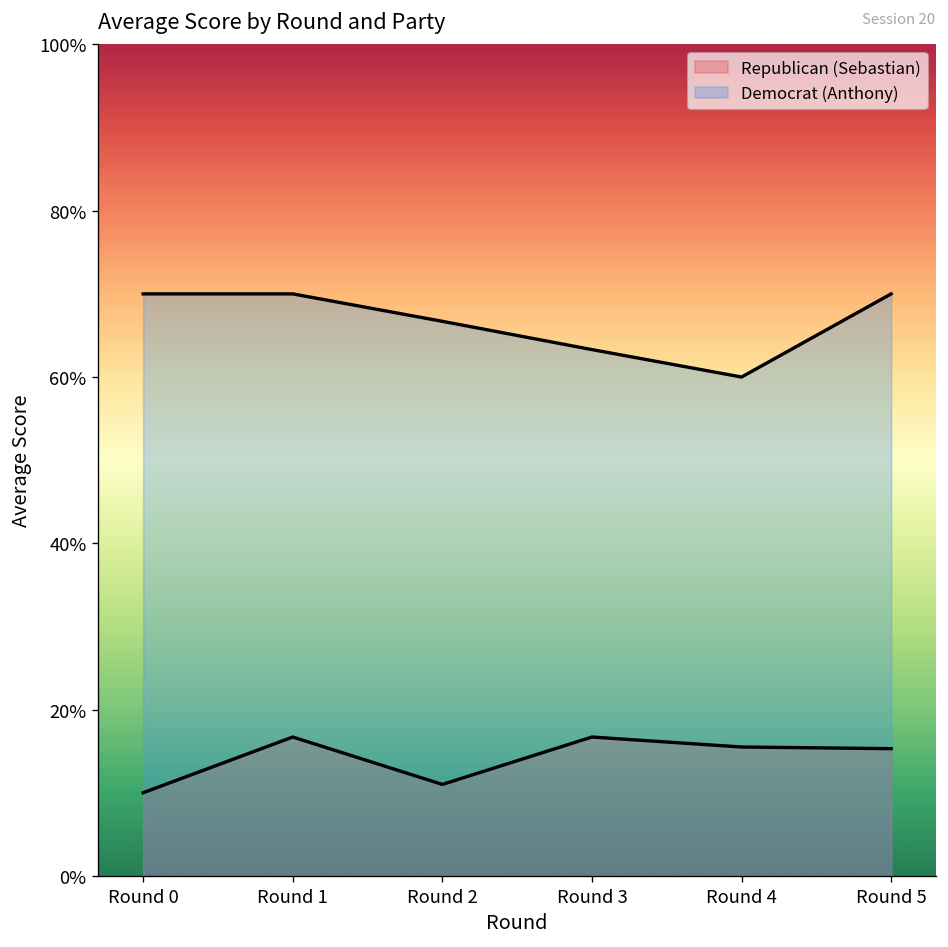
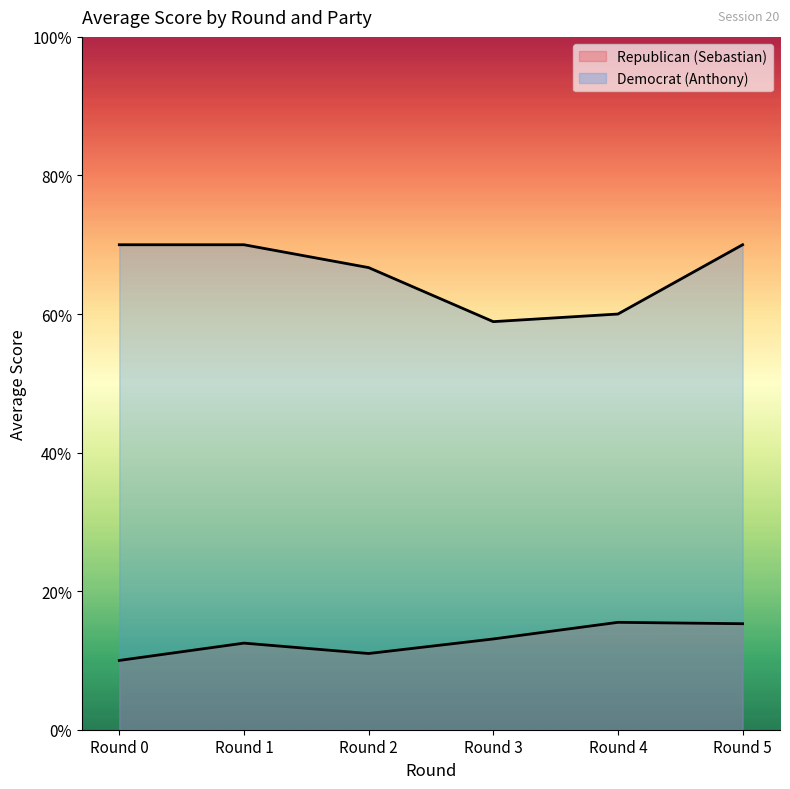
  {
    "Republican (Sebastian)": {
      "Round 0": "10%",
-     "Round 1": "17%",
+     "Round 1": "13%",
      "Round 2": "11%",
-     "Round 3": "17%",
+     "Round 3": "13%",
      "Round 4": "16%",
      "Round 5": "15%"
    },
    "Democrat (Anthony)": {
      "Round 0": "70%",
      "Round 1": "70%",
      "Round 2": "67%",
-     "Round 3": "63%",
+     "Round 3": "59%",
      "Round 4": "60%",
      "Round 5": "70%"
    }
  }
